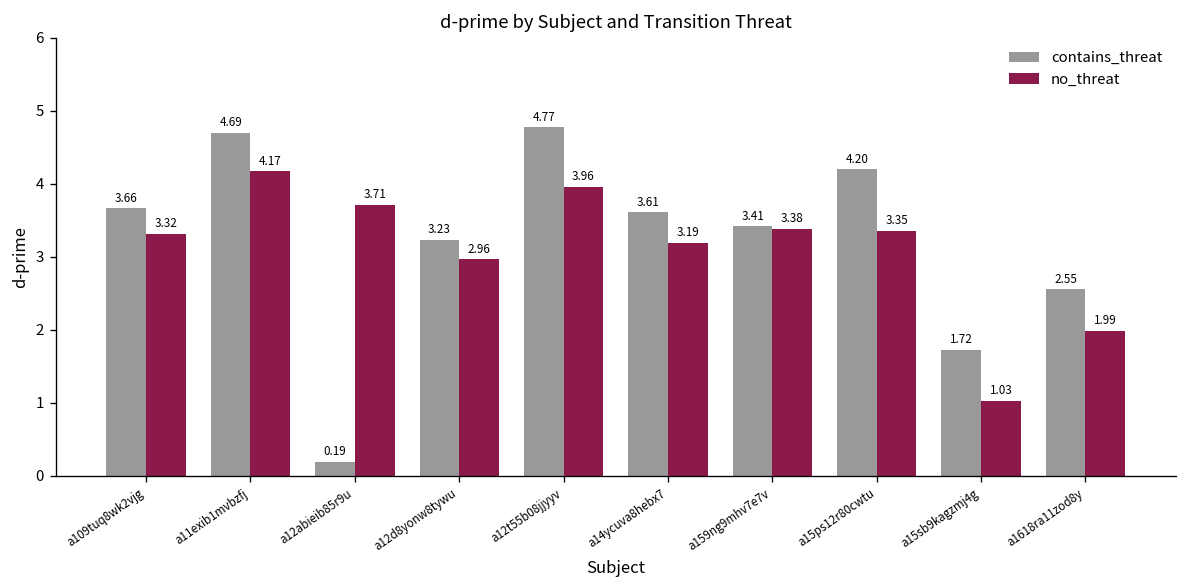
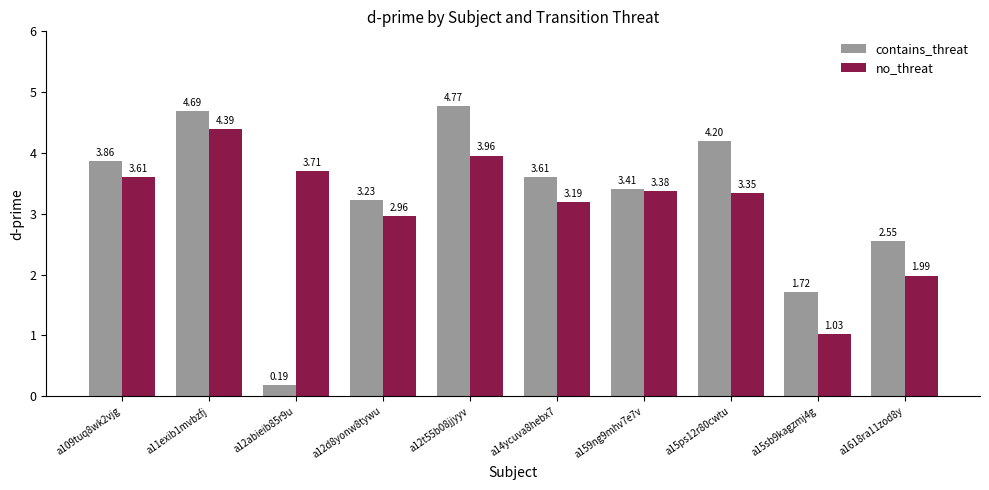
  {
    "contains_threat": {
-     "a109tuq8wk2vjg": 3.66,
+     "a109tuq8wk2vjg": 3.86,
      "a11exib1mvbzfj": 4.69,
      "a12abieib85r9u": 0.19,
      "a12d8yonw8tywu": 3.23,
      "a12t55b08jjyyv": 4.77,
      "a14ycuva8hebx7": 3.61,
      "a159ng9mhv7e7v": 3.41,
      "a15ps12r80cwtu": 4.20,
      "a15sb9kagzmj4g": 1.72,
      "a1618ra11zod8y": 2.55
    },
    "no_threat": {
-     "a109tuq8wk2vjg": 3.32,
-     "a11exib1mvbzfj": 4.17,
+     "a109tuq8wk2vjg": 3.61,
+     "a11exib1mvbzfj": 4.39,
      "a12abieib85r9u": 3.71,
      "a12d8yonw8tywu": 2.96,
      "a12t55b08jjyyv": 3.96,
      "a14ycuva8hebx7": 3.19,
      "a159ng9mhv7e7v": 3.38,
      "a15ps12r80cwtu": 3.35,
      "a15sb9kagzmj4g": 1.03,
      "a1618ra11zod8y": 1.99
    }
  }
